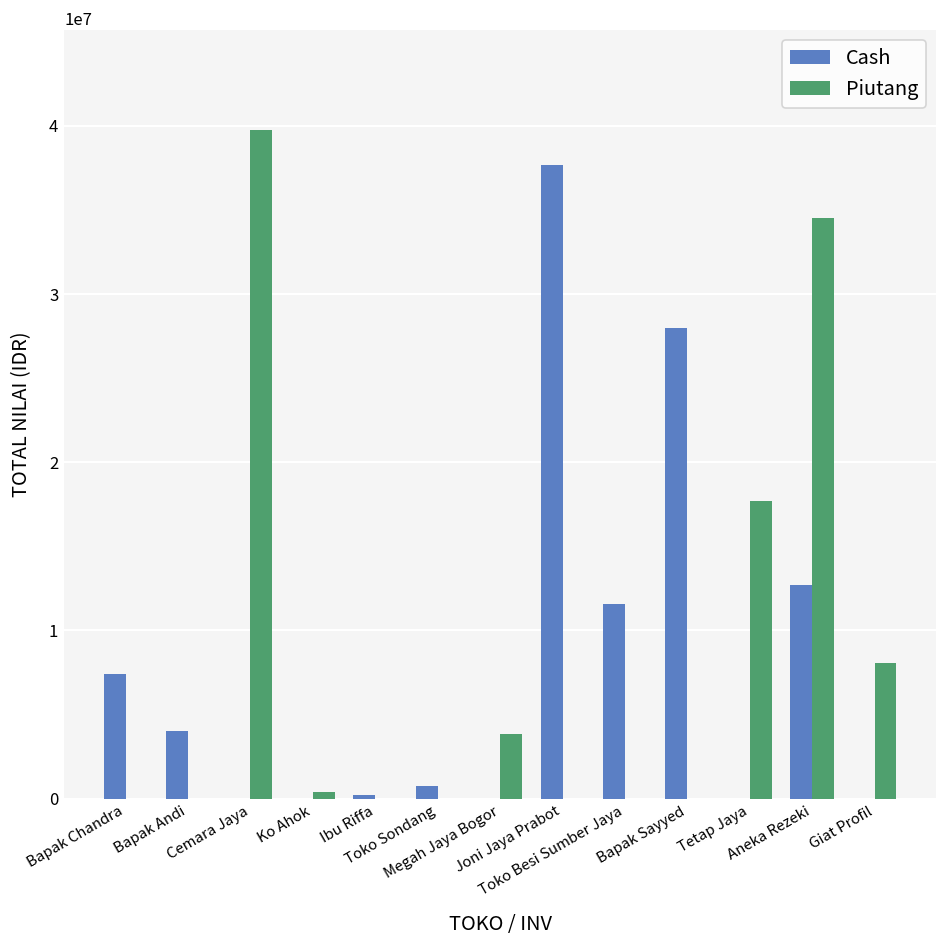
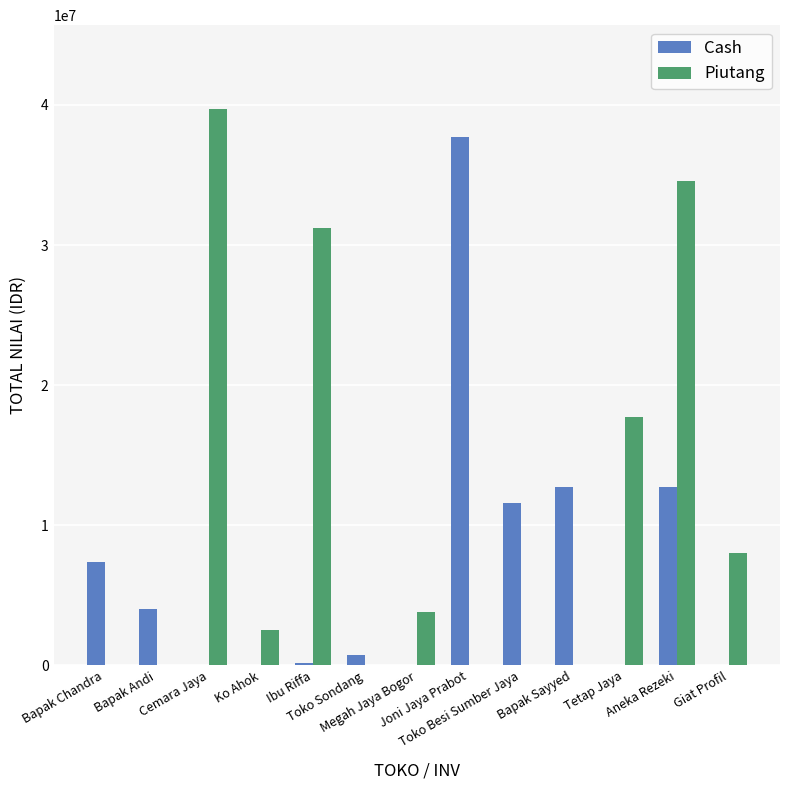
  {
    "Cash": {
      "Bapak Chandra": 7400000,
      "Bapak Andi": 4000000,
      "Cemara Jaya": 0,
      "Ko Ahok": 0,
      "Ibu Riffa": 200000,
      "Toko Sondang": 700000,
      "Megah Jaya Bogor": 0,
      "Joni Jaya Prabot": 37700000,
      "Toko Besi Sumber Jaya": 11600000,
-     "Bapak Sayyed": 28000000,
+     "Bapak Sayyed": 12700000,
      "Tetap Jaya": 0,
      "Aneka Rezeki": 12700000,
      "Giat Profil": 0
    },
    "Piutang": {
      "Bapak Chandra": 0,
      "Bapak Andi": 0,
      "Cemara Jaya": 39700000,
-     "Ko Ahok": 400000,
-     "Ibu Riffa": 0,
+     "Ko Ahok": 2600000,
+     "Ibu Riffa": 31200000,
      "Toko Sondang": 0,
      "Megah Jaya Bogor": 3800000,
      "Joni Jaya Prabot": 0,
      "Toko Besi Sumber Jaya": 0,
      "Bapak Sayyed": 0,
      "Tetap Jaya": 17700000,
      "Aneka Rezeki": 34600000,
      "Giat Profil": 8100000
    }
  }
